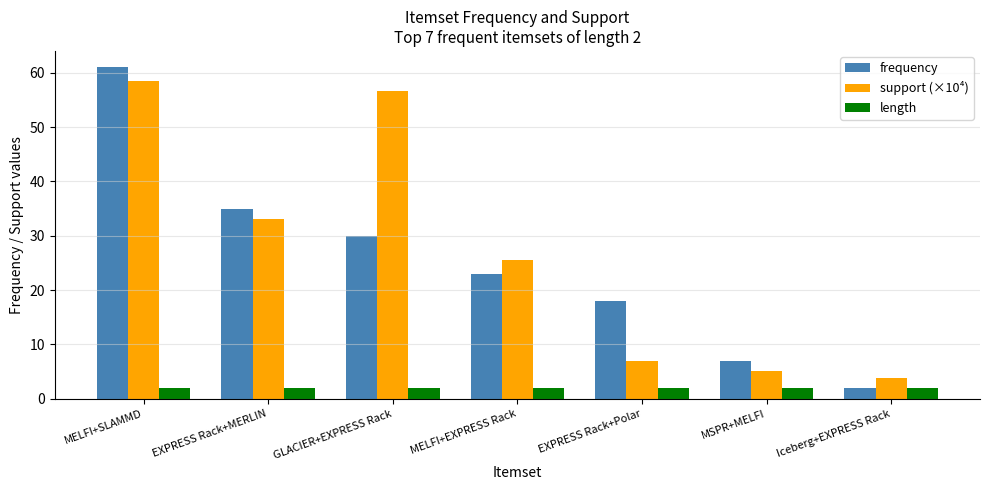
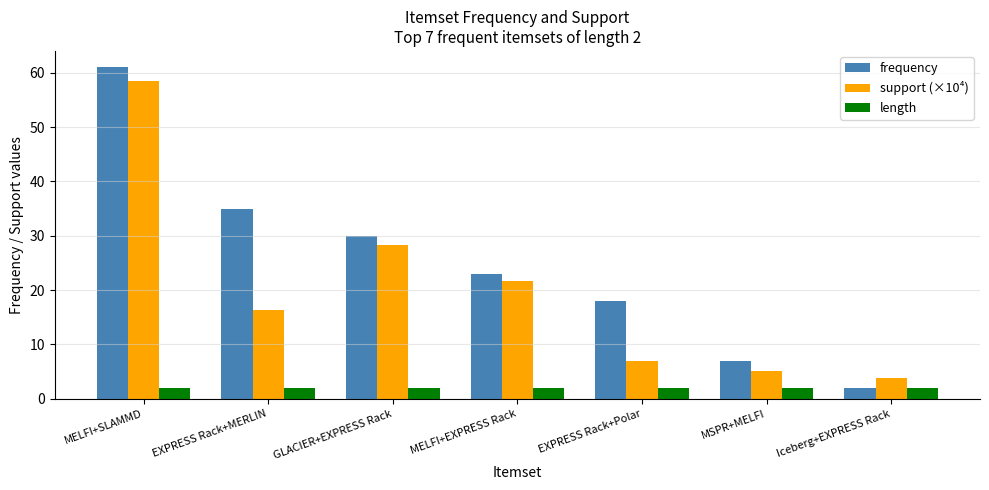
  {
    "frequency": {
      "MELFI+SLAMMD": 61,
      "EXPRESS Rack+MERLIN": 35,
      "GLACIER+EXPRESS Rack": 30,
      "MELFI+EXPRESS Rack": 23,
      "EXPRESS Rack+Polar": 18,
      "MSPR+MELFI": 7,
      "Iceberg+EXPRESS Rack": 2
    },
    "support (×10⁴)": {
      "MELFI+SLAMMD": 58,
-     "EXPRESS Rack+MERLIN": 33,
-     "GLACIER+EXPRESS Rack": 57,
-     "MELFI+EXPRESS Rack": 25,
+     "EXPRESS Rack+MERLIN": 16,
+     "GLACIER+EXPRESS Rack": 28,
+     "MELFI+EXPRESS Rack": 22,
      "EXPRESS Rack+Polar": 7,
      "MSPR+MELFI": 5,
      "Iceberg+EXPRESS Rack": 4
    },
    "length": {
      "MELFI+SLAMMD": 2,
      "EXPRESS Rack+MERLIN": 2,
      "GLACIER+EXPRESS Rack": 2,
      "MELFI+EXPRESS Rack": 2,
      "EXPRESS Rack+Polar": 2,
      "MSPR+MELFI": 2,
      "Iceberg+EXPRESS Rack": 2
    }
  }
